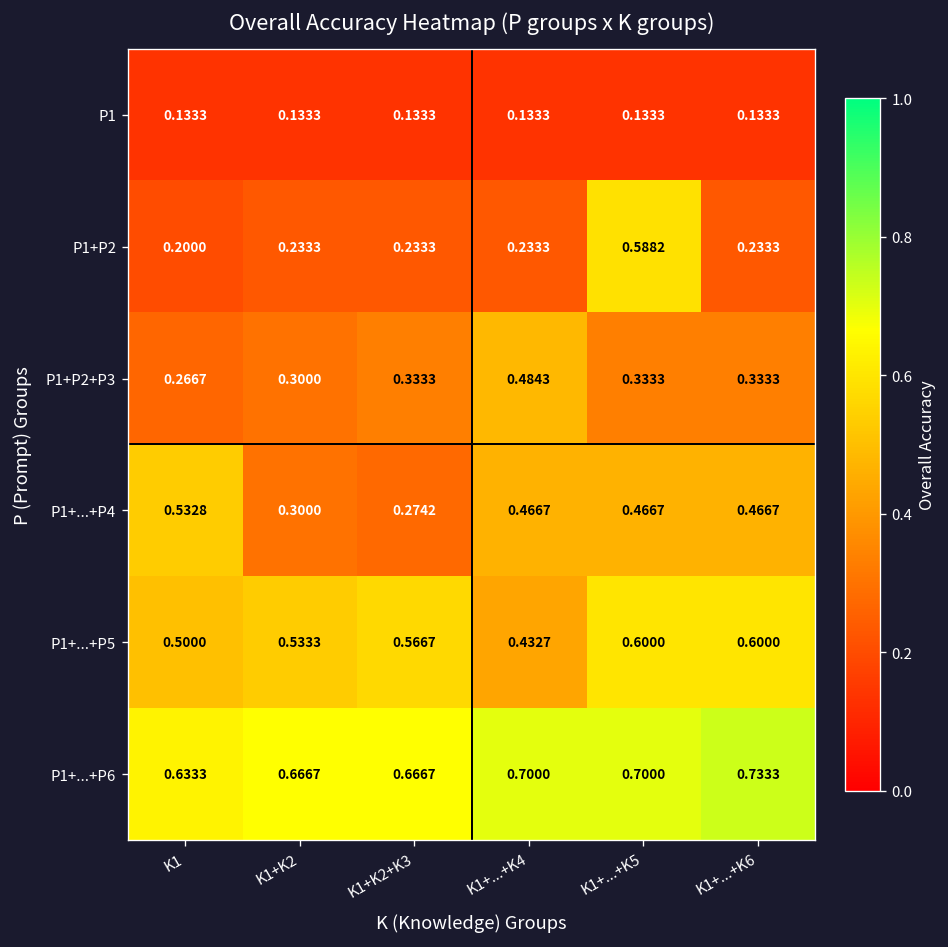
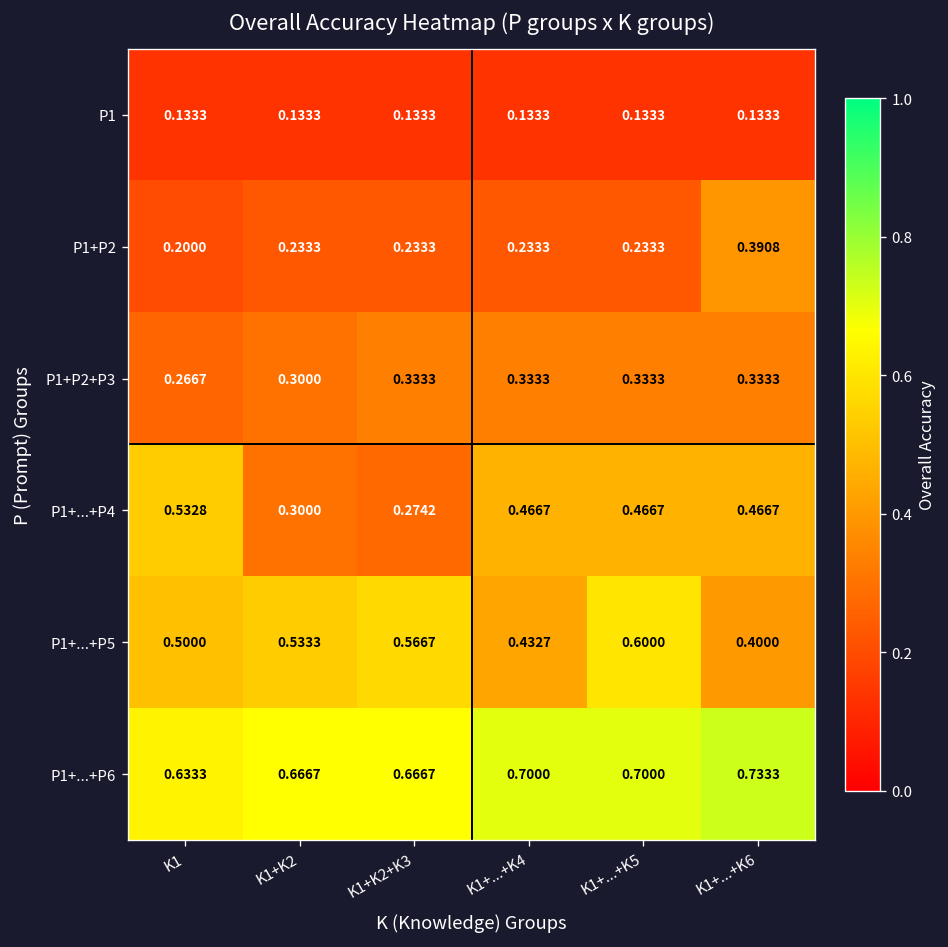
  {
    "P1": {
      "K1": 0.1333,
      "K1+K2": 0.1333,
      "K1+K2+K3": 0.1333,
      "K1+...+K4": 0.1333,
      "K1+...+K5": 0.1333,
      "K1+...+K6": 0.1333
    },
    "P1+P2": {
      "K1": 0.2000,
      "K1+K2": 0.2333,
      "K1+K2+K3": 0.2333,
      "K1+...+K4": 0.2333,
-     "K1+...+K5": 0.5882,
-     "K1+...+K6": 0.2333
+     "K1+...+K5": 0.2333,
+     "K1+...+K6": 0.3908
    },
    "P1+P2+P3": {
      "K1": 0.2667,
      "K1+K2": 0.3000,
      "K1+K2+K3": 0.3333,
-     "K1+...+K4": 0.4843,
+     "K1+...+K4": 0.3333,
      "K1+...+K5": 0.3333,
      "K1+...+K6": 0.3333
    },
    "P1+...+P4": {
      "K1": 0.5328,
      "K1+K2": 0.3000,
      "K1+K2+K3": 0.2742,
      "K1+...+K4": 0.4667,
      "K1+...+K5": 0.4667,
      "K1+...+K6": 0.4667
    },
    "P1+...+P5": {
      "K1": 0.5000,
      "K1+K2": 0.5333,
      "K1+K2+K3": 0.5667,
      "K1+...+K4": 0.4327,
      "K1+...+K5": 0.6000,
-     "K1+...+K6": 0.6000
+     "K1+...+K6": 0.4000
    },
    "P1+...+P6": {
      "K1": 0.6333,
      "K1+K2": 0.6667,
      "K1+K2+K3": 0.6667,
      "K1+...+K4": 0.7000,
      "K1+...+K5": 0.7000,
      "K1+...+K6": 0.7333
    }
  }
